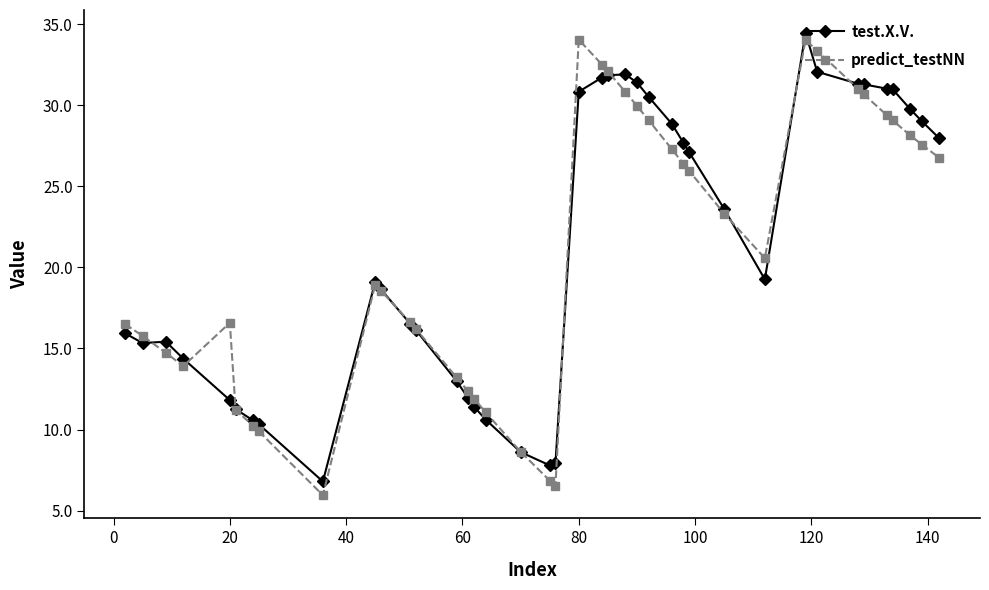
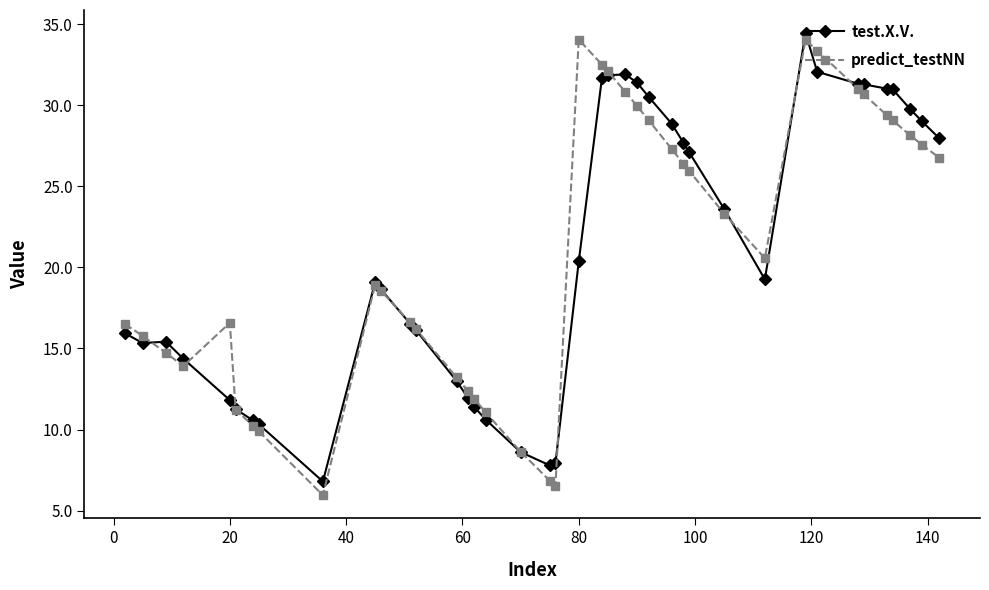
  {
    "test.X.V.": {
      "20": 11.8,
-     "80": 30.8
+     "80": 20.4
    },
    "predict_testNN": {
      "20": 16.6,
      "80": 34.1
    }
  }
